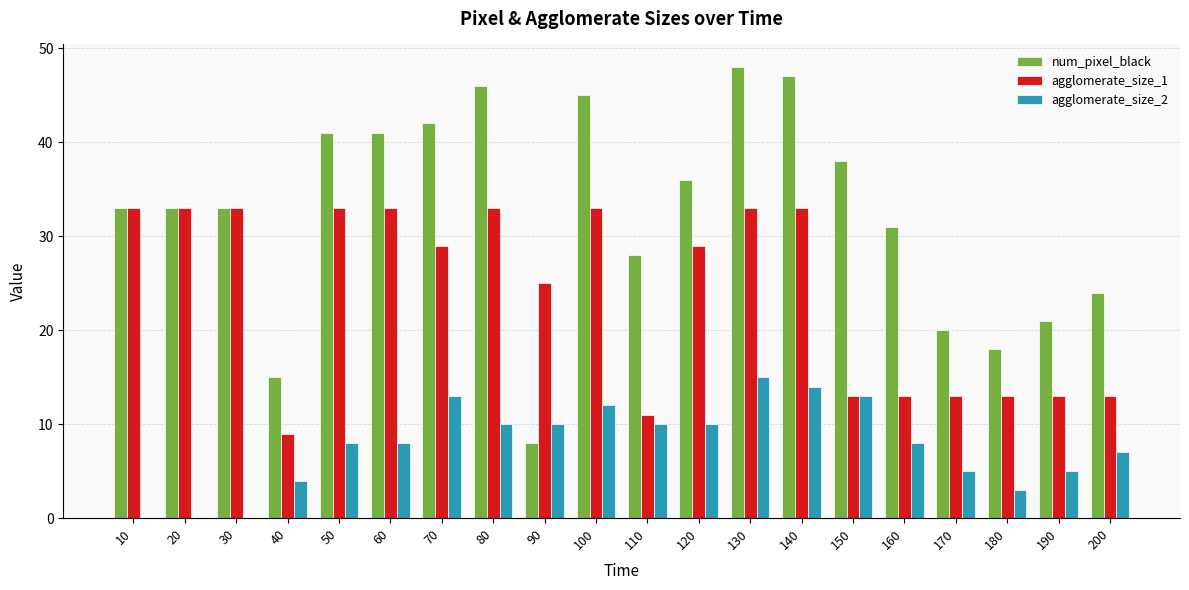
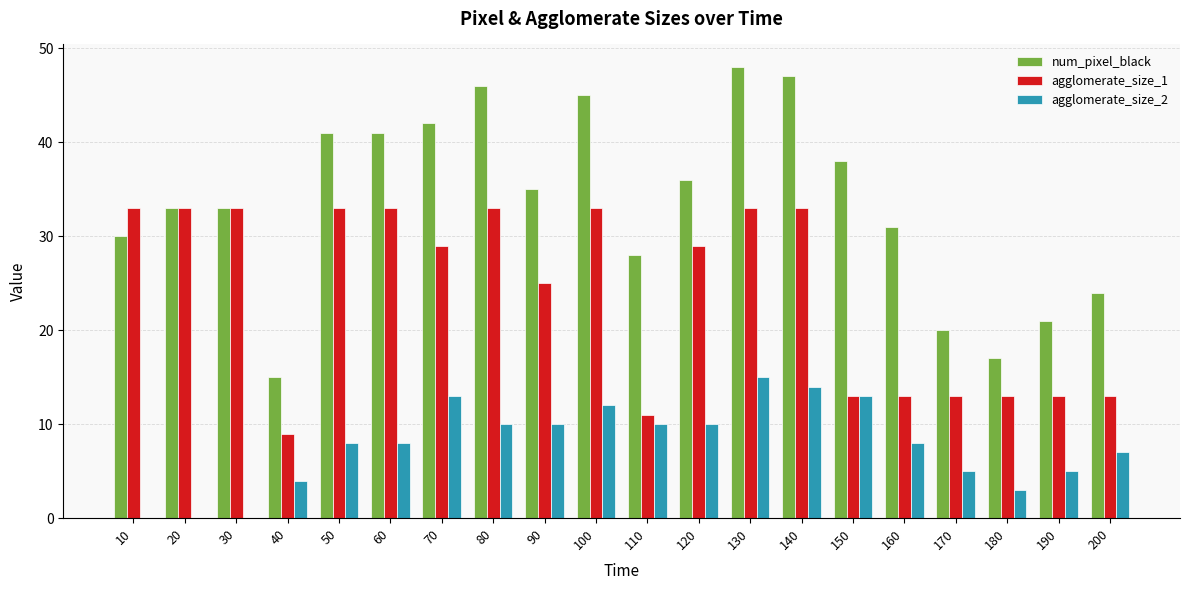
  {
    "num_pixel_black": {
-     "10": 33,
+     "10": 30,
      "20": 33,
      "30": 33,
      "40": 15,
      "50": 41,
      "60": 41,
      "70": 42,
      "80": 46,
-     "90": 8,
+     "90": 35,
      "100": 45,
      "110": 28,
      "120": 36,
      "130": 48,
      "140": 47,
      "150": 38,
      "160": 31,
      "170": 20,
-     "180": 18,
+     "180": 17,
      "190": 21,
      "200": 24
    },
    "agglomerate_size_1": {
      "10": 33,
      "20": 33,
      "30": 33,
      "40": 9,
      "50": 33,
      "60": 33,
      "70": 29,
      "80": 33,
      "90": 25,
      "100": 33,
      "110": 11,
      "120": 29,
      "130": 33,
      "140": 33,
      "150": 13,
      "160": 13,
      "170": 13,
      "180": 13,
      "190": 13,
      "200": 13
    },
    "agglomerate_size_2": {
      "10": 0,
      "20": 0,
      "30": 0,
      "40": 4,
      "50": 8,
      "60": 8,
      "70": 13,
      "80": 10,
      "90": 10,
      "100": 12,
      "110": 10,
      "120": 10,
      "130": 15,
      "140": 14,
      "150": 13,
      "160": 8,
      "170": 5,
      "180": 3,
      "190": 5,
      "200": 7
    }
  }
